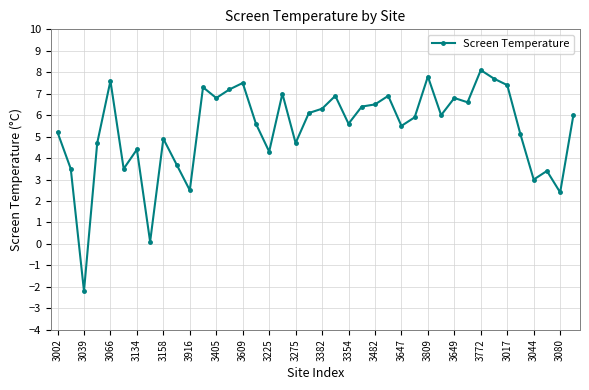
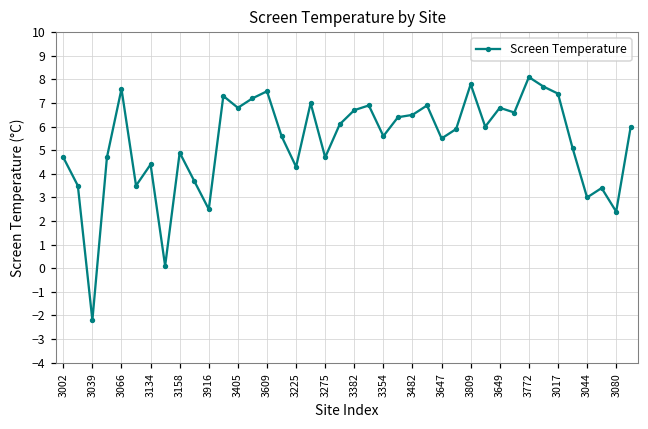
  {
-   "3002": 5.2,
+   "3002": 4.7,
    "3039": -2.2,
    "3066": 7.6,
    "3134": 4.4,
    "3158": 4.9,
    "3916": 2.5,
    "3405": 6.8,
    "3609": 7.5,
    "3225": 4.3,
    "3275": 4.7,
-   "3382": 6.3,
+   "3382": 6.7,
    "3354": 5.6,
    "3482": 6.5,
    "3647": 5.5,
    "3809": 7.8,
    "3649": 6.8,
    "3772": 8.1,
    "3017": 7.4,
    "3044": 3.0,
    "3080": 2.4
  }
